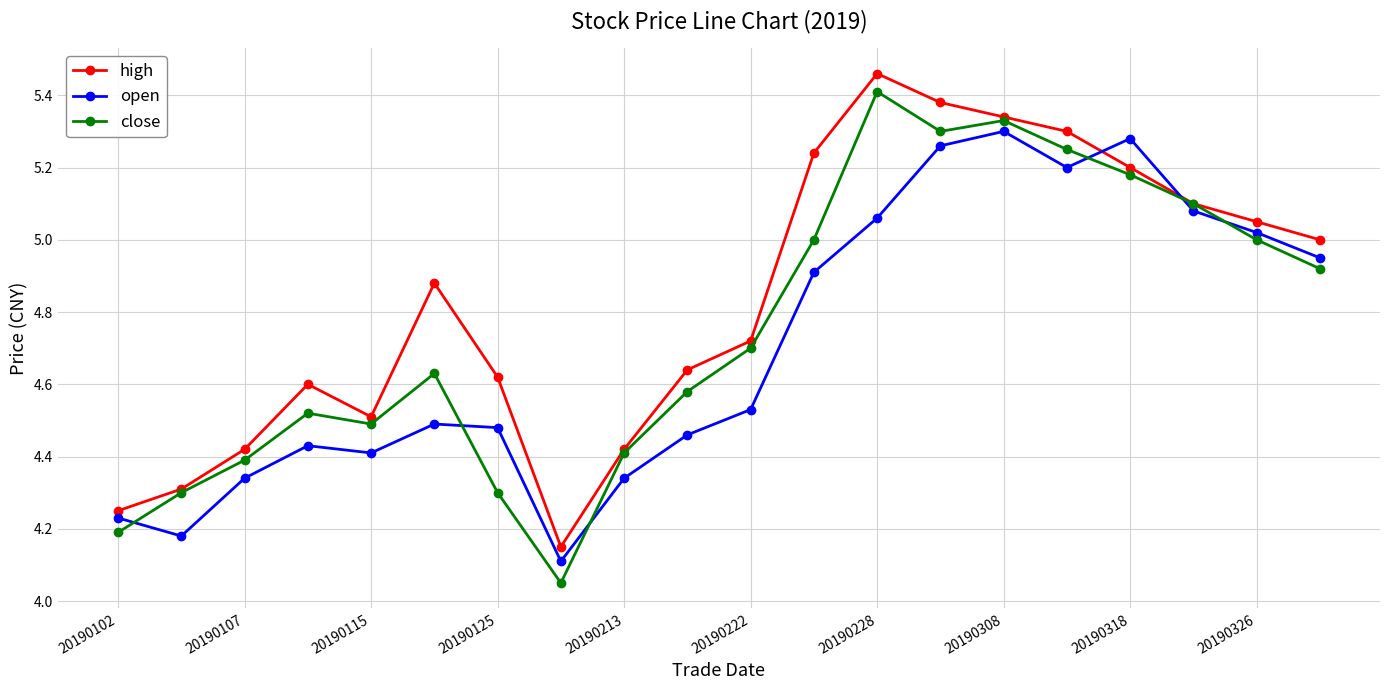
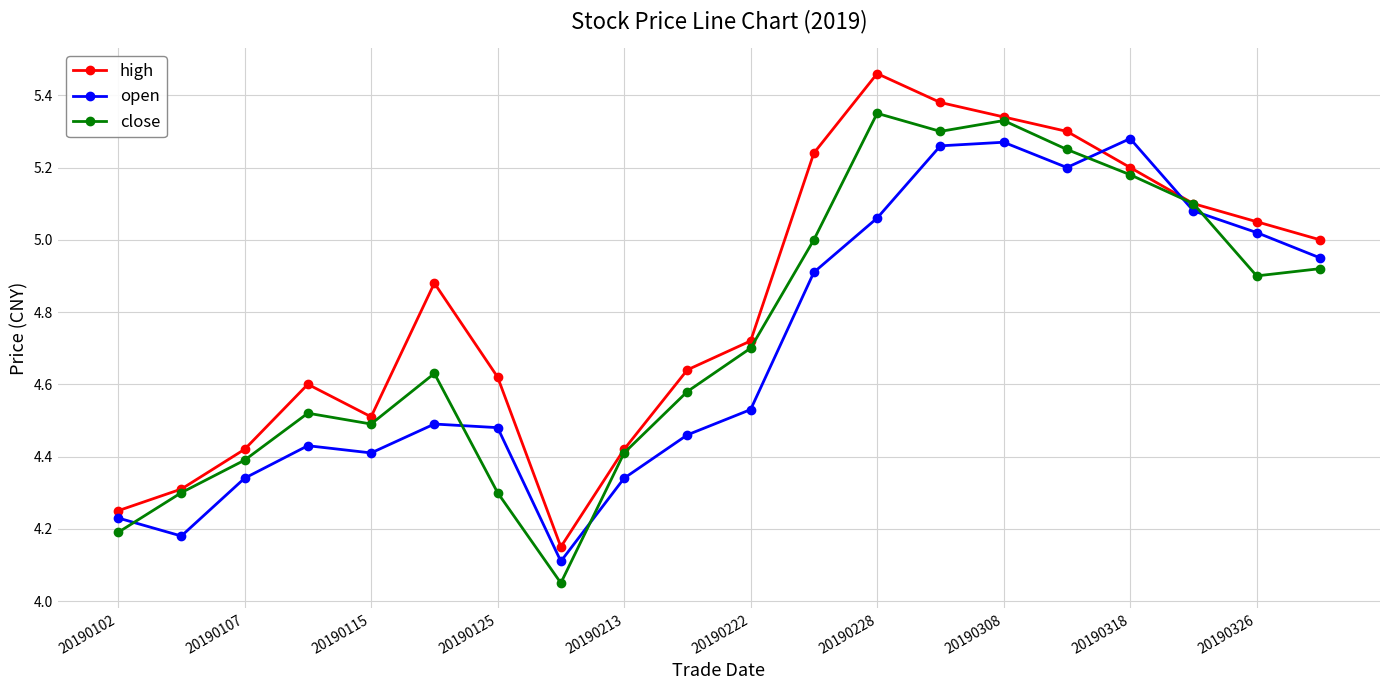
  {
    "high": {
      "20190102": 4.25,
      "20190107": 4.42,
      "20190115": 4.51,
      "20190125": 4.62,
      "20190213": 4.42,
      "20190222": 4.72,
      "20190228": 5.46,
      "20190308": 5.34,
      "20190318": 5.20,
      "20190326": 5.05
    },
    "open": {
      "20190102": 4.23,
      "20190107": 4.34,
      "20190115": 4.41,
      "20190125": 4.48,
      "20190213": 4.34,
      "20190222": 4.53,
      "20190228": 5.06,
-     "20190308": 5.30,
+     "20190308": 5.27,
      "20190318": 5.28,
      "20190326": 5.02
    },
    "close": {
      "20190102": 4.19,
      "20190107": 4.39,
      "20190115": 4.49,
      "20190125": 4.30,
      "20190213": 4.41,
      "20190222": 4.70,
-     "20190228": 5.41,
+     "20190228": 5.35,
      "20190308": 5.33,
      "20190318": 5.18,
-     "20190326": 5.0
+     "20190326": 4.9
    }
  }
